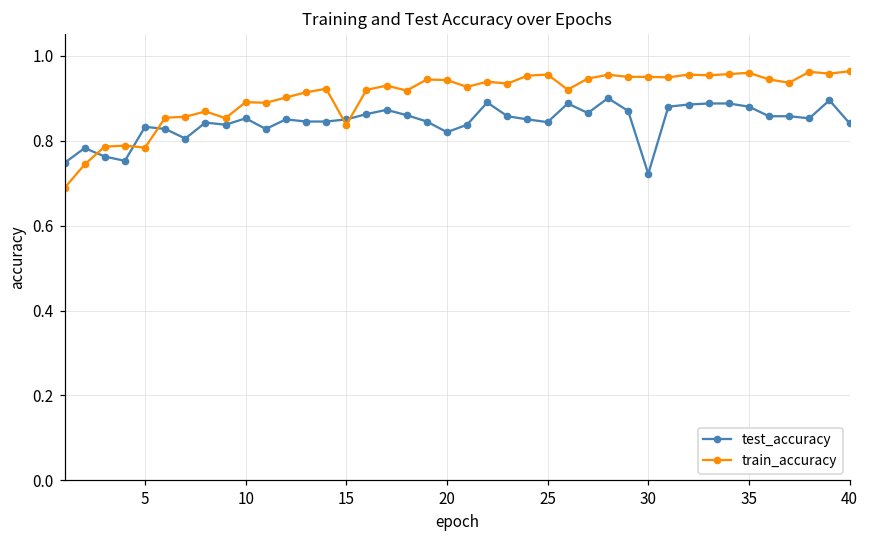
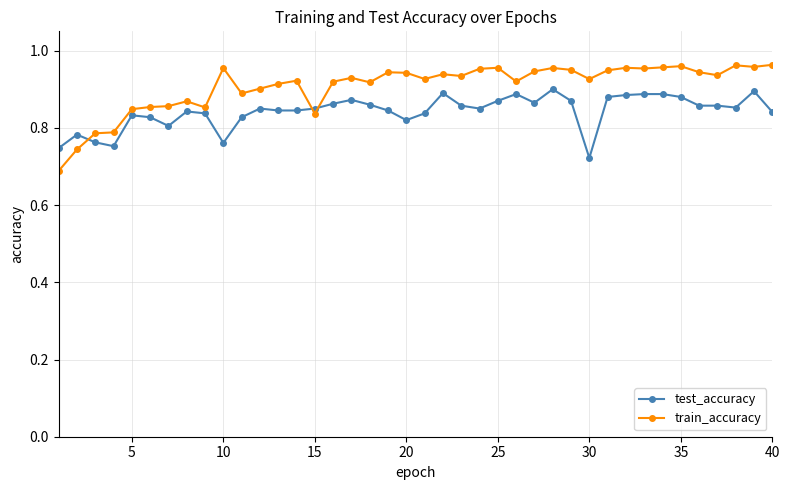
  {
    "test_accuracy": {
      "5": 0.83,
-     "10": 0.85,
+     "10": 0.76,
      "15": 0.85,
      "20": 0.82,
-     "25": 0.84,
+     "25": 0.87,
      "30": 0.72,
      "35": 0.88,
      "40": 0.84
    },
    "train_accuracy": {
-     "5": 0.78,
-     "10": 0.89,
+     "5": 0.85,
+     "10": 0.95,
      "15": 0.84,
      "20": 0.94,
      "25": 0.96,
-     "30": 0.95,
+     "30": 0.93,
      "35": 0.96,
      "40": 0.96
    }
  }
